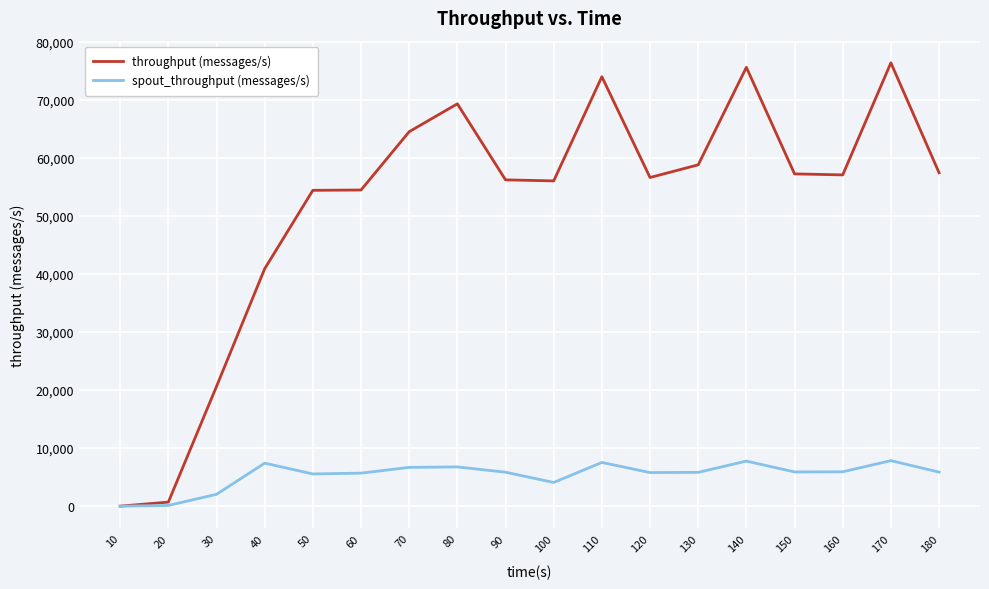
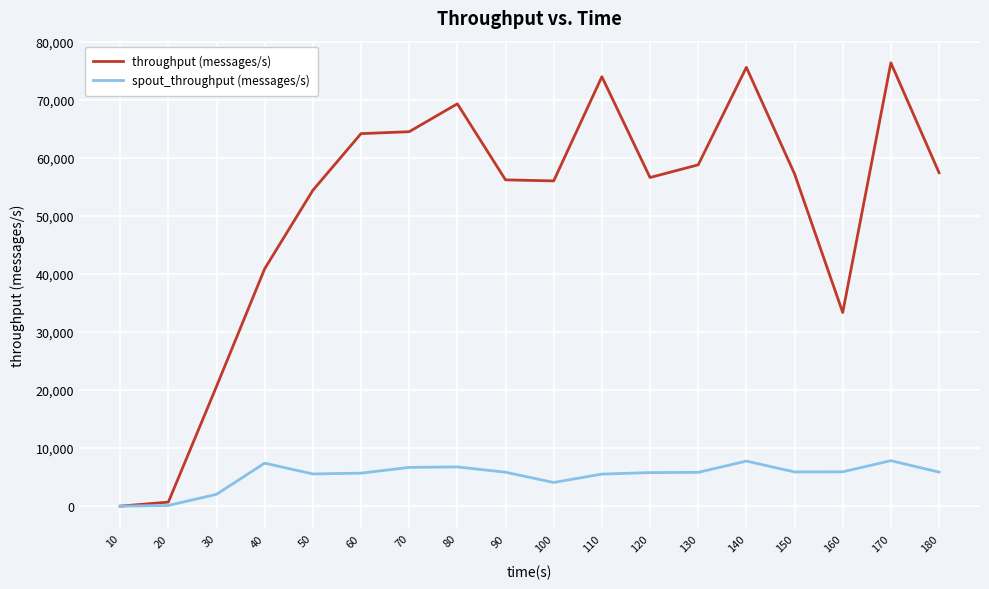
  {
    "throughput (messages/s)": {
      "20": "1,000",
      "30": "21,000",
      "40": "41,000",
      "50": "54,000",
-     "60": "54,000",
+     "60": "64,000",
      "70": "65,000",
      "80": "69,000",
      "90": "56,000",
      "100": "56,000",
      "110": "74,000",
      "120": "57,000",
      "130": "59,000",
      "140": "76,000",
      "150": "57,000",
-     "160": "57,000",
+     "160": "33,000",
      "170": "76,000",
      "180": "57,000"
    },
    "spout_throughput (messages/s)": {
      "20": "0",
      "30": "2,000",
      "40": "7,000",
      "50": "6,000",
      "60": "6,000",
      "70": "7,000",
      "80": "7,000",
      "90": "6,000",
      "100": "4,000",
-     "110": "8,000",
+     "110": "6,000",
      "120": "6,000",
      "130": "6,000",
      "140": "8,000",
      "150": "6,000",
      "160": "6,000",
      "170": "8,000",
      "180": "6,000"
    }
  }
